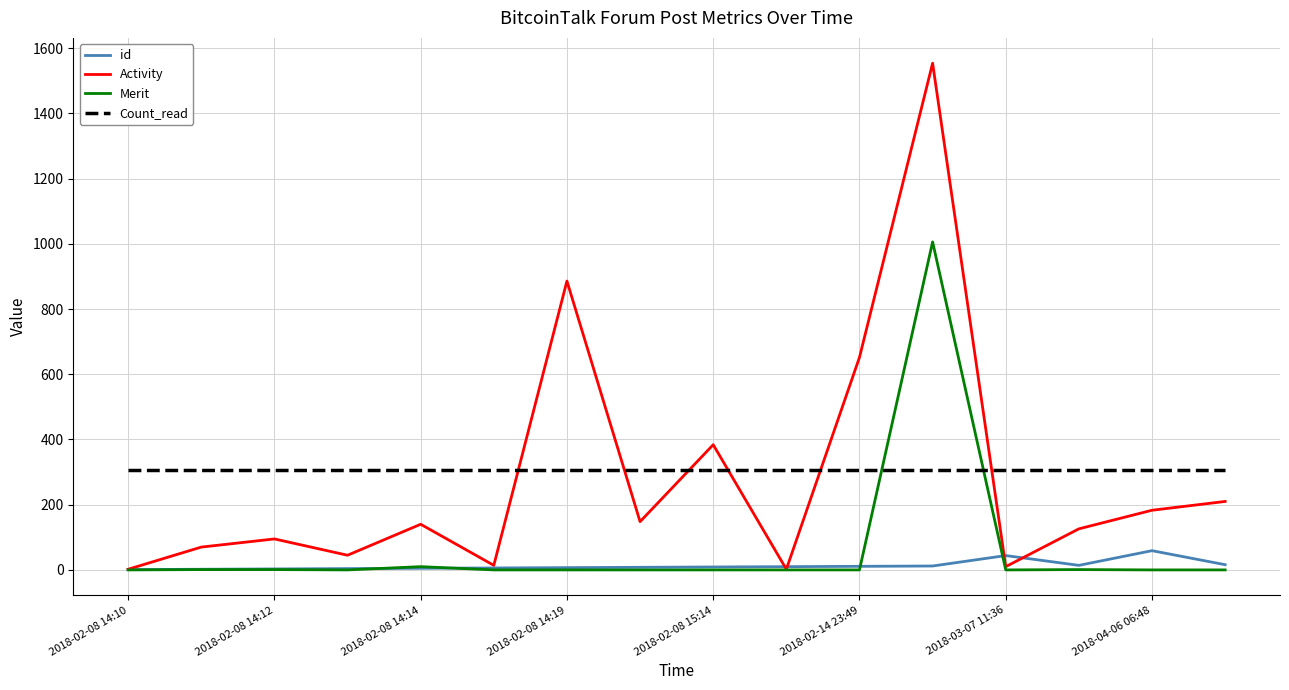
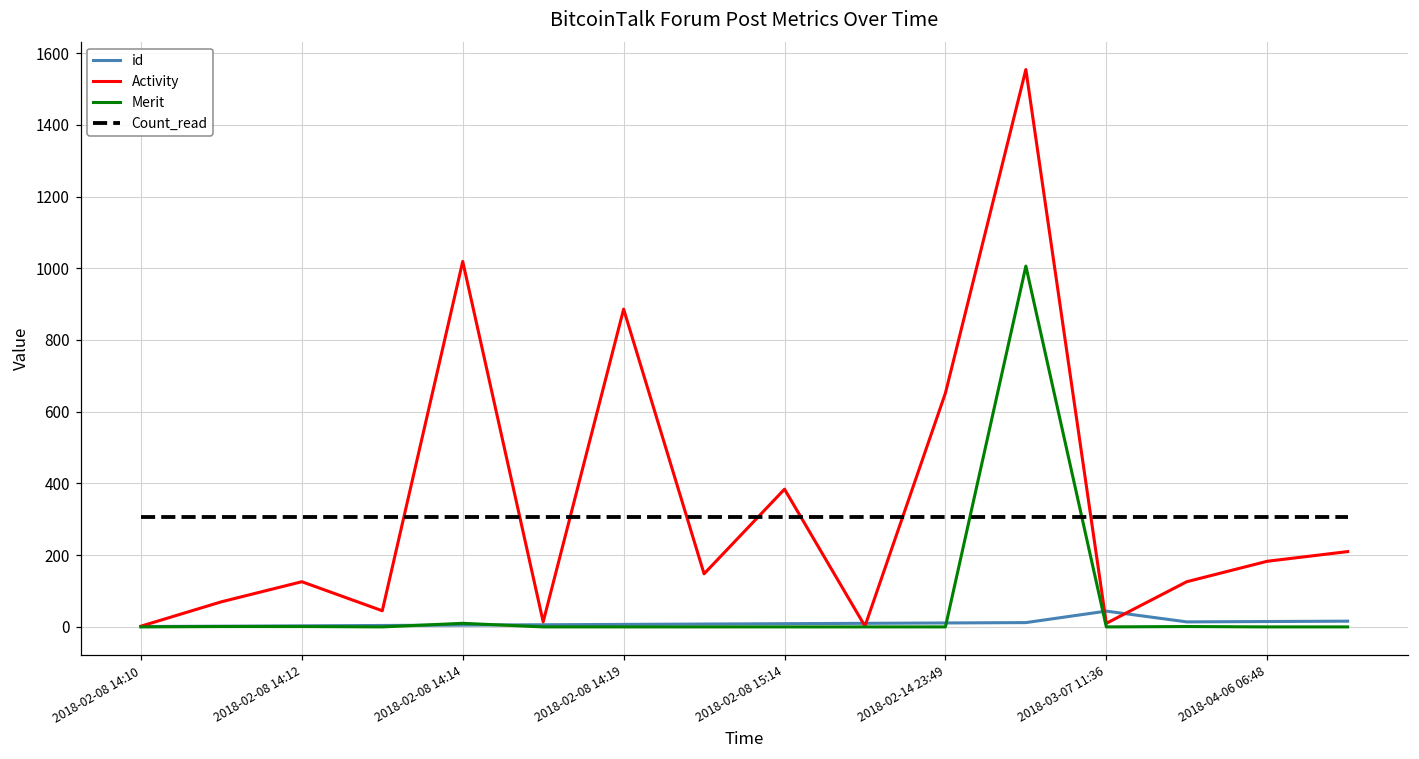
  {
    "id": {
      "2018-02-08 15:14": 10,
      "2018-02-14 23:49": 10,
      "2018-03-07 11:36": 40,
-     "2018-04-06 06:48": 60
+     "2018-04-06 06:48": 20
    },
    "Activity": {
-     "2018-02-08 14:12": 100,
-     "2018-02-08 14:14": 140,
+     "2018-02-08 14:12": 130,
+     "2018-02-08 14:14": 1020,
      "2018-02-08 14:19": 890,
      "2018-02-08 15:14": 380,
      "2018-02-14 23:49": 650,
      "2018-03-07 11:36": 10,
      "2018-04-06 06:48": 180
    },
    "Merit": {
      "2018-02-08 15:14": 0,
      "2018-02-14 23:49": 0,
      "2018-03-07 11:36": 0,
      "2018-04-06 06:48": 0
    },
    "Count_read": {
      "2018-02-08 14:10": 310,
      "2018-02-08 14:12": 310,
      "2018-02-08 14:14": 310,
      "2018-02-08 14:19": 310,
      "2018-02-08 15:14": 310,
      "2018-02-14 23:49": 310,
      "2018-03-07 11:36": 310,
      "2018-04-06 06:48": 310
    }
  }
